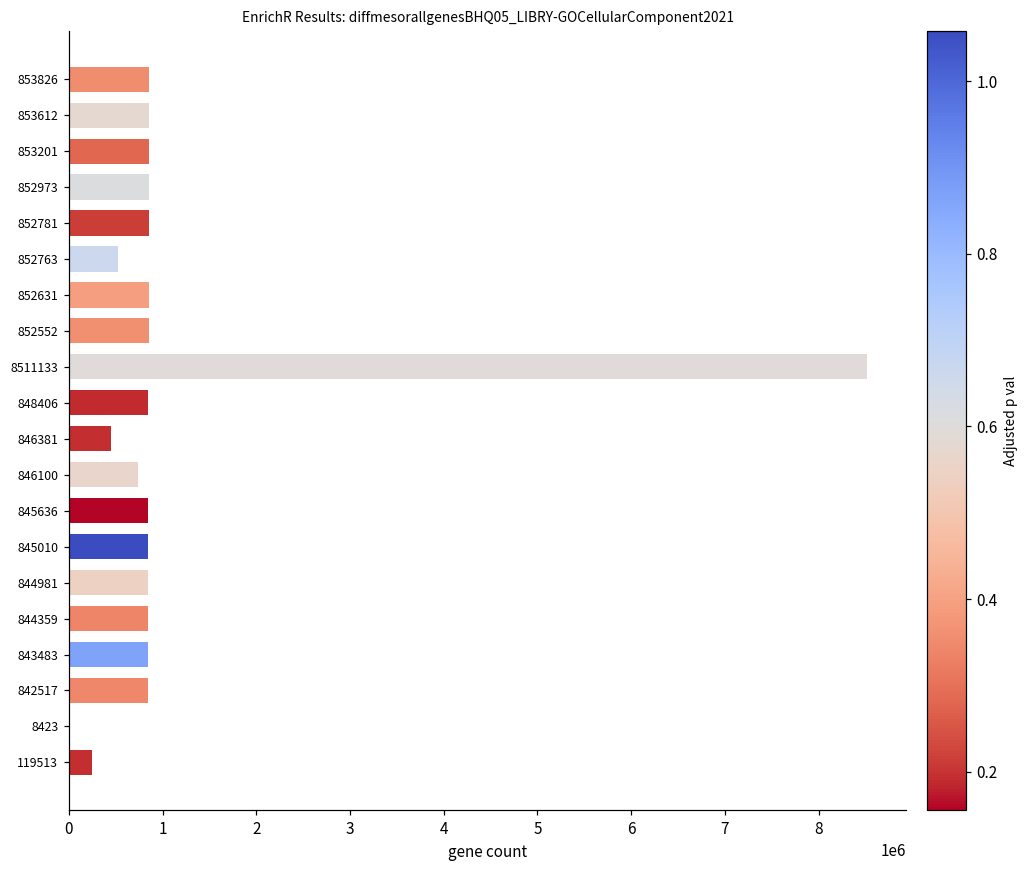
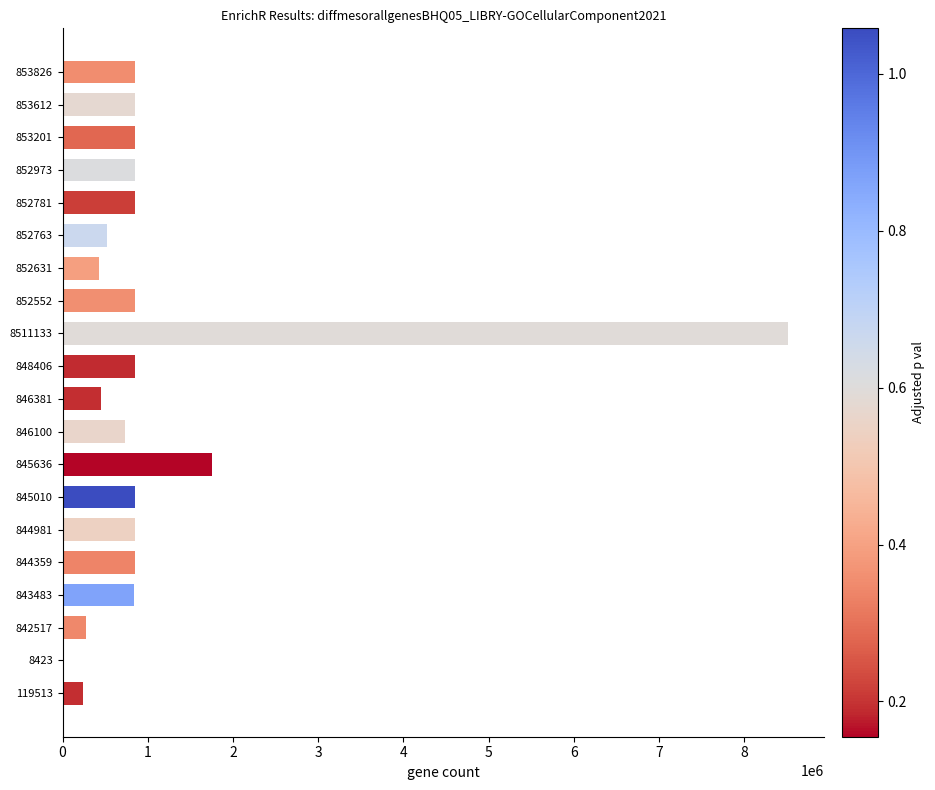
  {
    "853826": 900000,
    "853612": 900000,
    "853201": 900000,
    "852973": 900000,
    "852781": 900000,
    "852763": 500000,
-   "852631": 900000,
+   "852631": 400000,
    "852552": 900000,
    "8511133": 8500000,
    "848406": 800000,
    "846381": 500000,
    "846100": 700000,
-   "845636": 800000,
+   "845636": 1700000,
    "845010": 800000,
    "844981": 800000,
    "844359": 800000,
    "843483": 800000,
-   "842517": 800000,
+   "842517": 300000,
    "119513": 200000
  }
